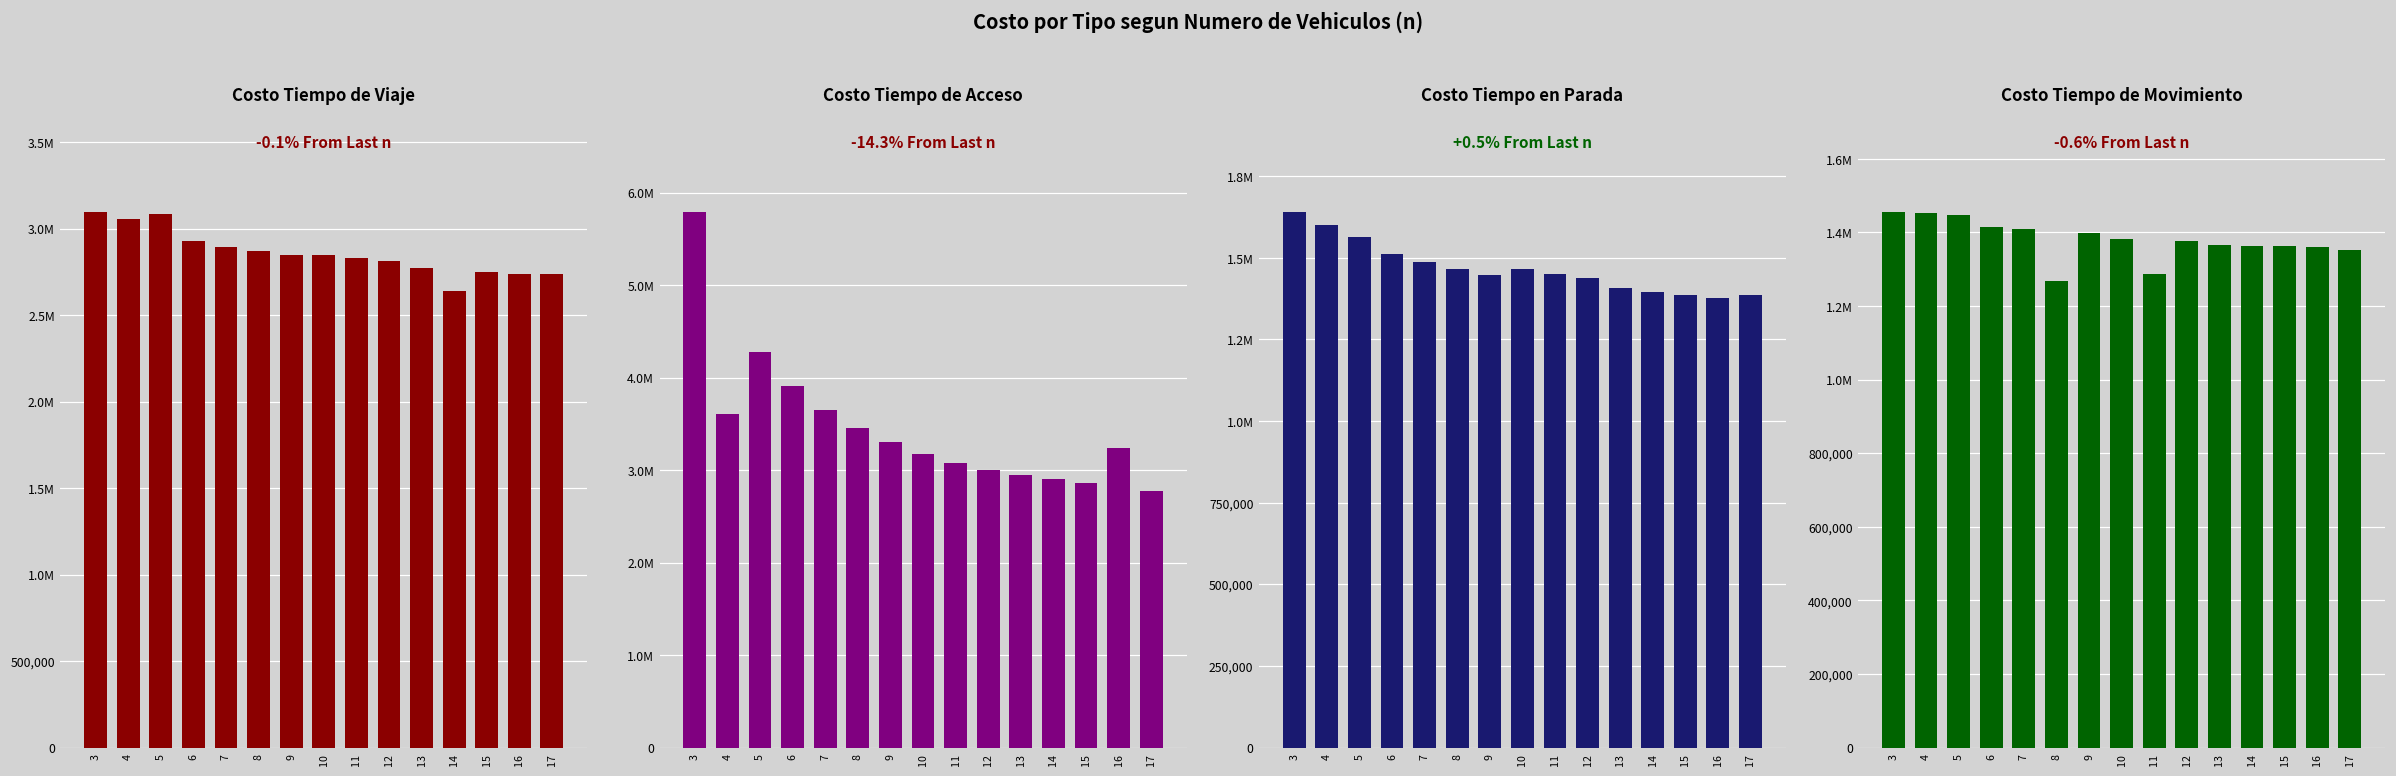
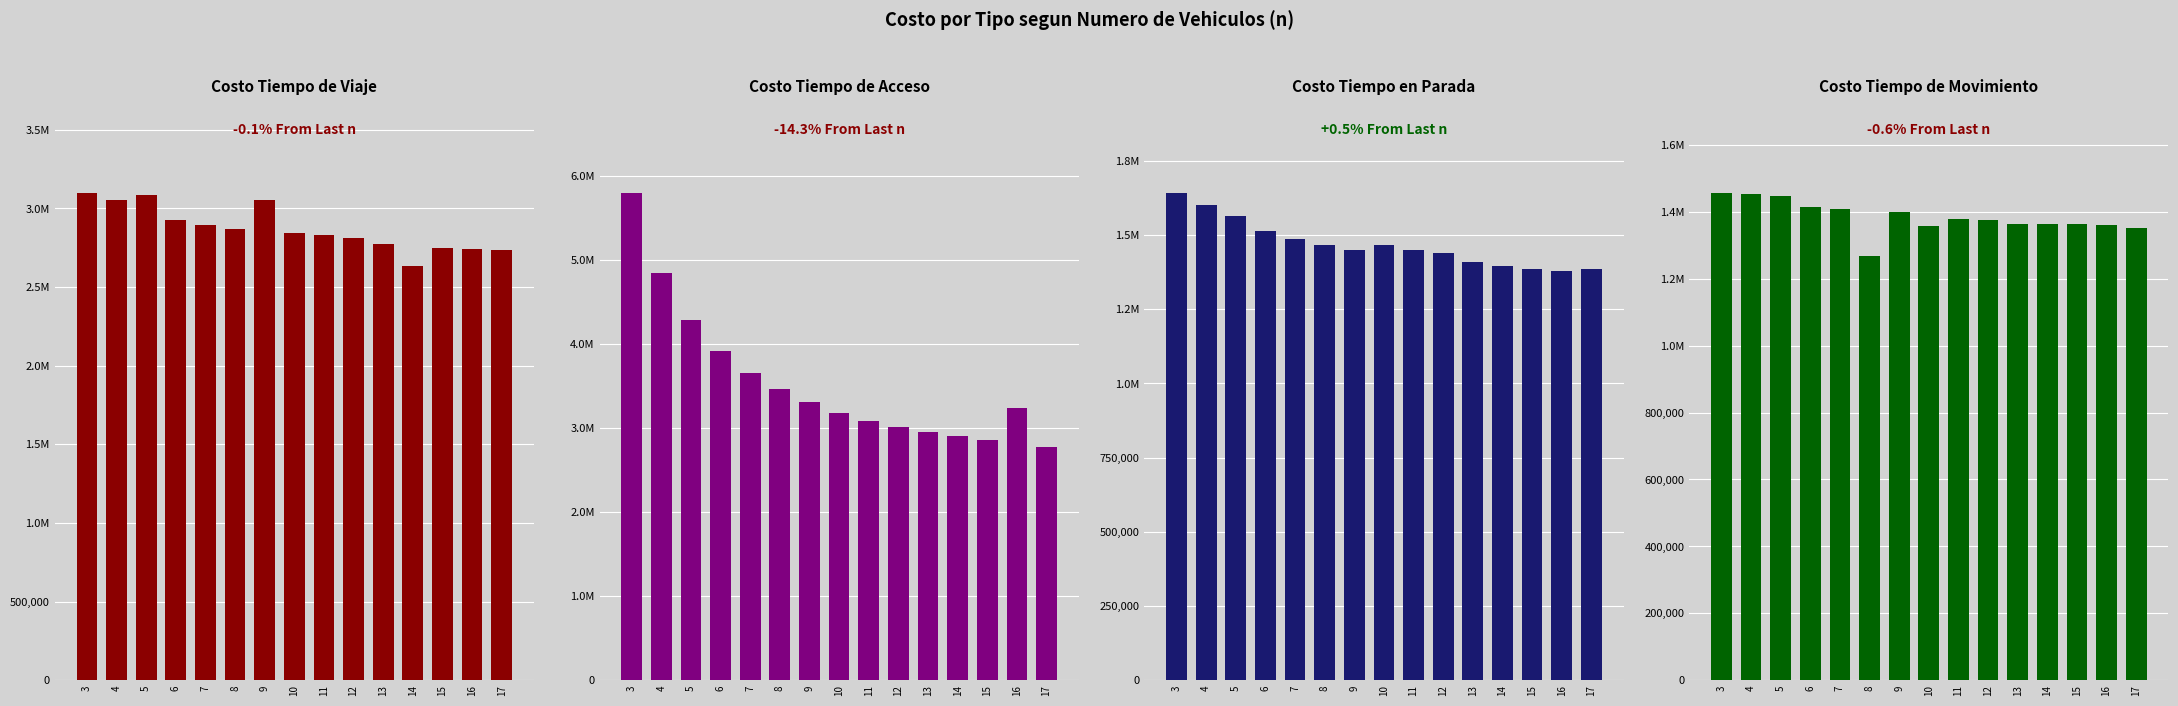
  {
    "Costo Tiempo de Viaje": {
      "3": "3,100,000",
      "4": "3,050,000",
      "5": "3,090,000",
      "6": "2,930,000",
      "7": "2,900,000",
      "8": "2,870,000",
-     "9": "2,850,000",
+     "9": "3,050,000",
      "10": "2,850,000",
      "11": "2,830,000",
      "12": "2,810,000",
      "13": "2,770,000",
      "14": "2,640,000",
      "15": "2,750,000",
      "16": "2,740,000",
      "17": "2,740,000"
    },
    "Costo Tiempo de Acceso": {
      "3": "5800000",
-     "4": "3600000",
+     "4": "4800000",
      "5": "4300000",
      "6": "3900000",
      "7": "3700000",
      "8": "3500000",
      "9": "3300000",
      "10": "3200000",
      "11": "3100000",
      "12": "3000000",
      "13": "3000000",
      "14": "2900000",
      "15": "2900000",
      "16": "3200000",
      "17": "2800000"
    },
    "Costo Tiempo de Movimiento": {
      "3": "1,460,000",
      "4": "1,450,000",
      "5": "1,450,000",
      "6": "1,410,000",
      "7": "1,410,000",
      "8": "1,270,000",
      "9": "1,400,000",
-     "10": "1,380,000",
-     "11": "1,290,000",
+     "10": "1,360,000",
+     "11": "1,380,000",
      "12": "1,380,000",
      "13": "1,360,000",
      "14": "1,360,000",
      "15": "1,360,000",
      "16": "1,360,000",
      "17": "1,350,000"
    }
  }
